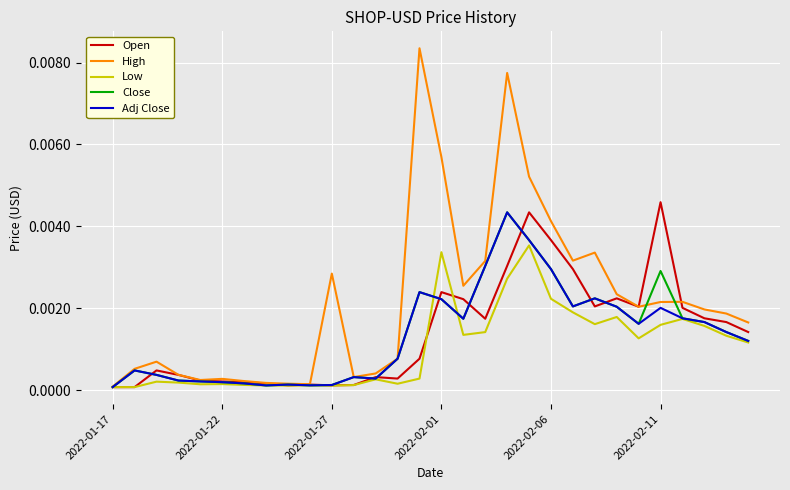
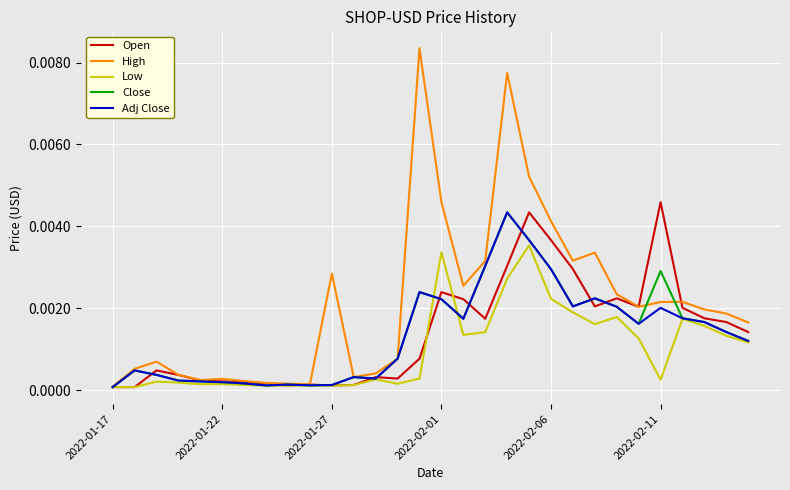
  {
    "Open": {
      "2022-02-01": 0.0024,
      "2022-02-06": 0.0037,
      "2022-02-11": 0.0046
    },
    "High": {
      "2022-01-27": 0.0028,
-     "2022-02-01": 0.0057,
+     "2022-02-01": 0.0046,
      "2022-02-06": 0.0041,
      "2022-02-11": 0.0022
    },
    "Low": {
      "2022-02-01": 0.0034,
      "2022-02-06": 0.0022,
-     "2022-02-11": 0.0016
+     "2022-02-11": 0.0003
    },
    "Close": {
      "2022-02-11": 0.0029
    },
    "Adj Close": {
      "2022-02-11": 0.0020
    }
  }
